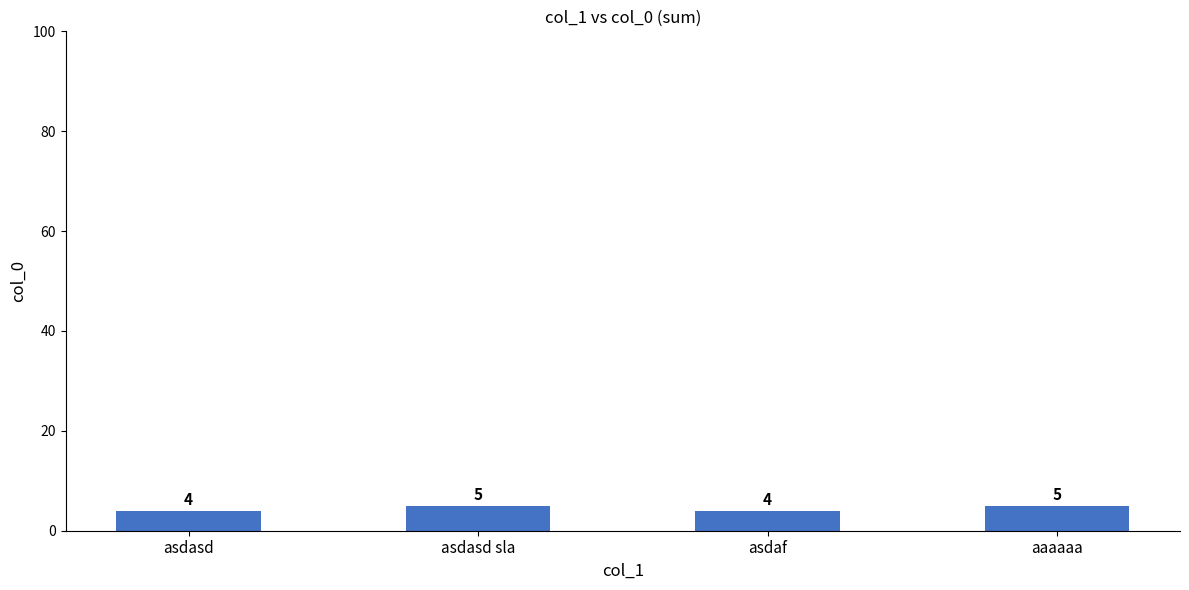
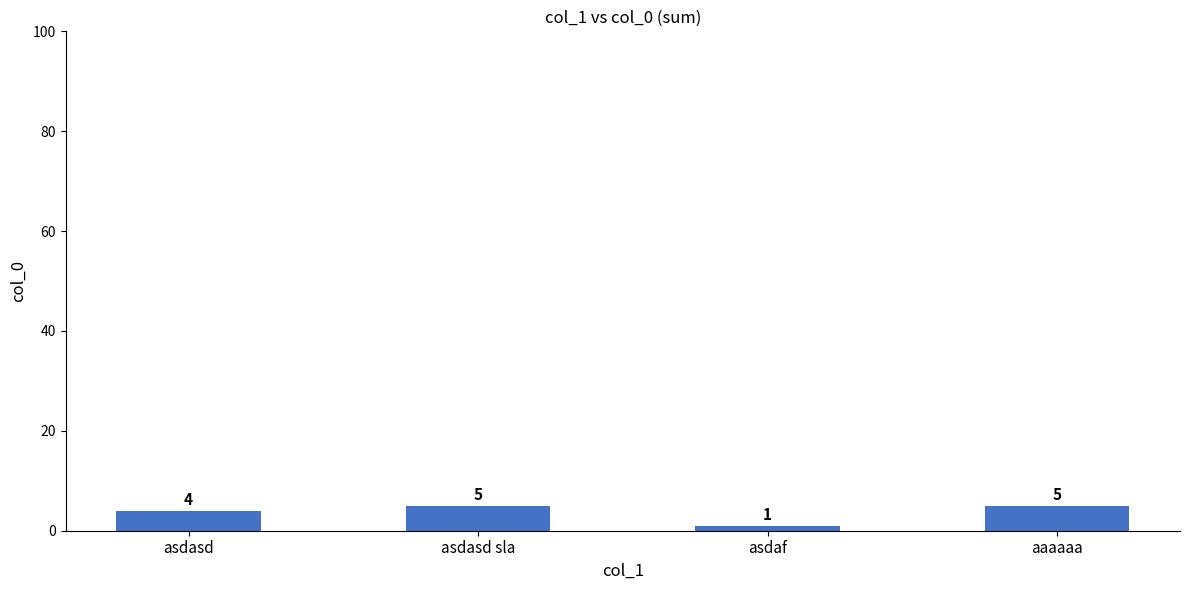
  {
    "asdasd": 4,
    "asdasd sla": 5,
-   "asdaf": 4,
+   "asdaf": 1,
    "aaaaaa": 5
  }
